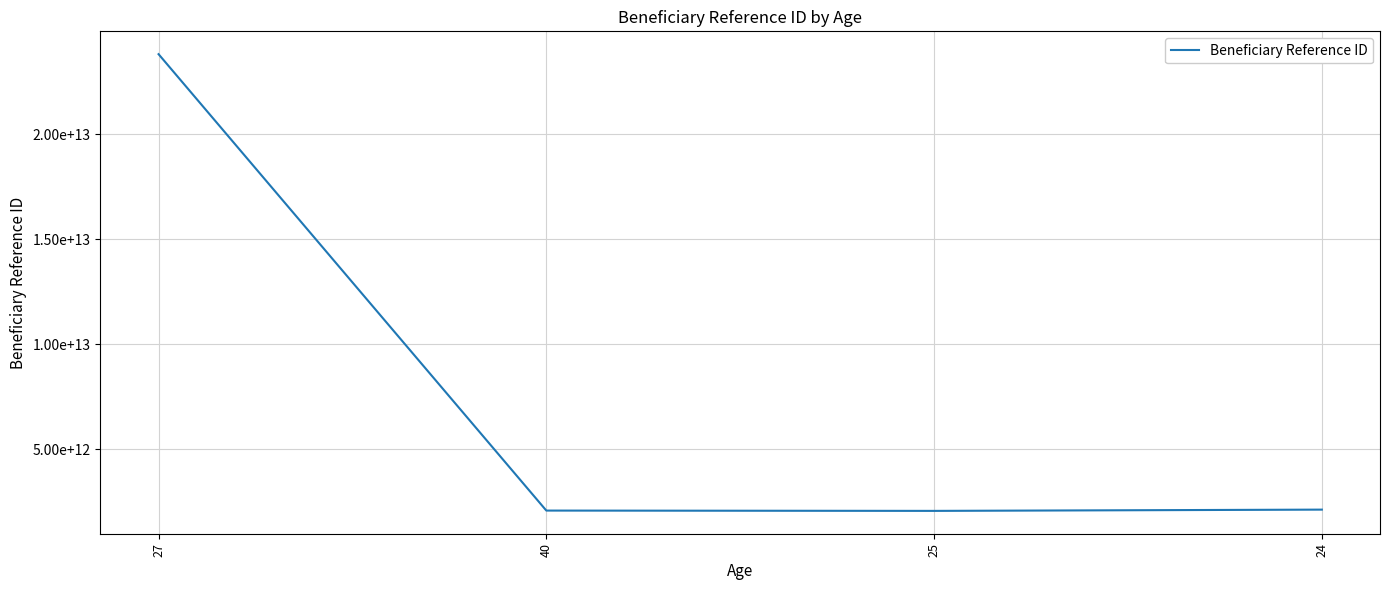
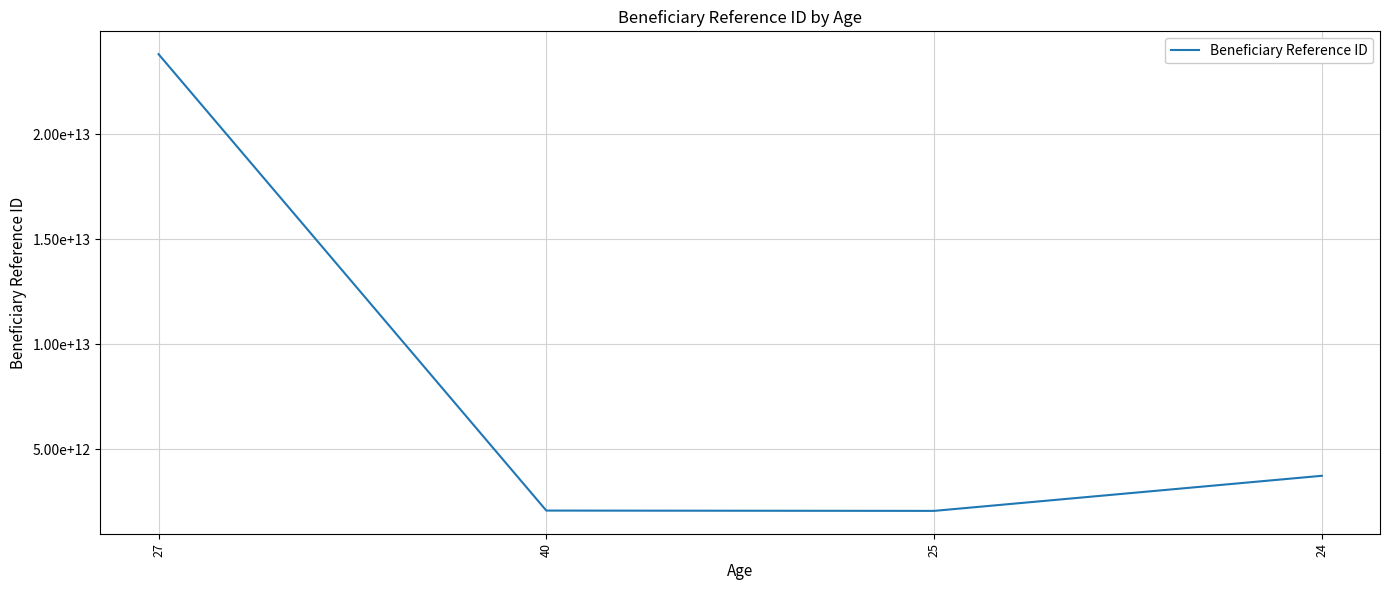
  {
    "27": 23800000000000,
    "40": 2100000000000,
    "25": 2100000000000,
-   "24": 2100000000000
+   "24": 3700000000000
  }
